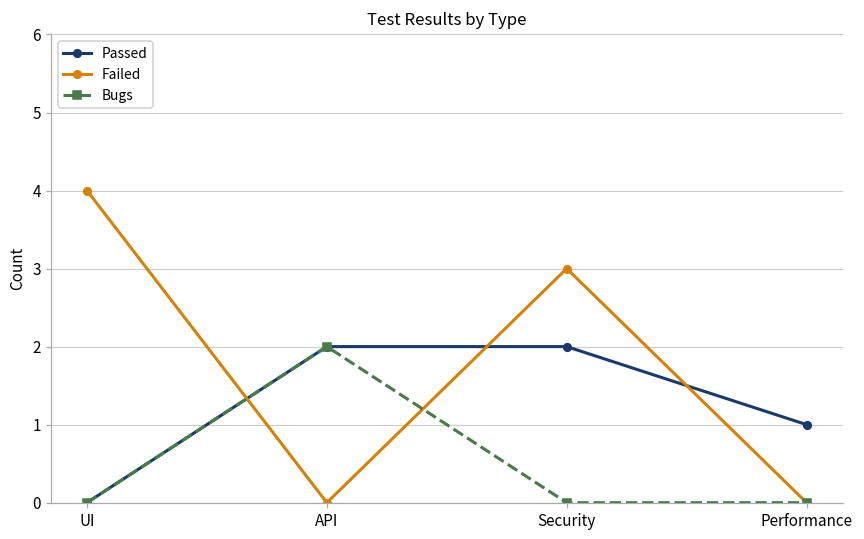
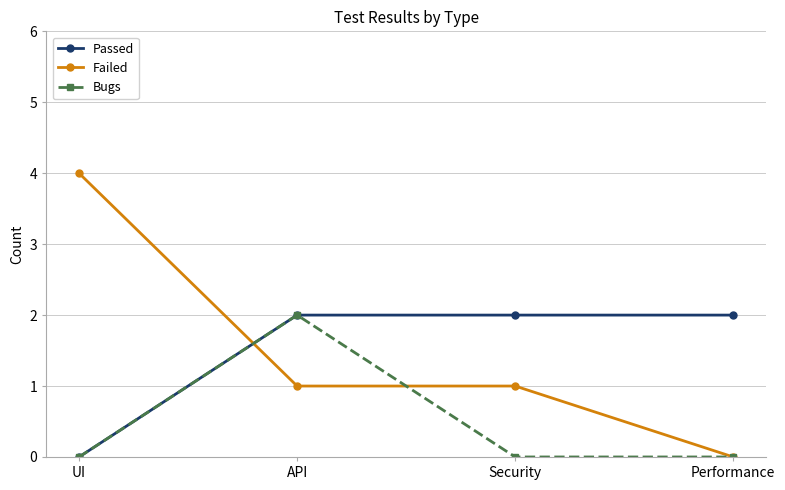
  {
    "Passed": {
      "Security": 2,
-     "Performance": 1
+     "Performance": 2
    },
    "Failed": {
      "UI": 4,
-     "API": 0,
-     "Security": 3
+     "API": 1,
+     "Security": 1
    },
    "Bugs": {
      "Security": 0
    }
  }
